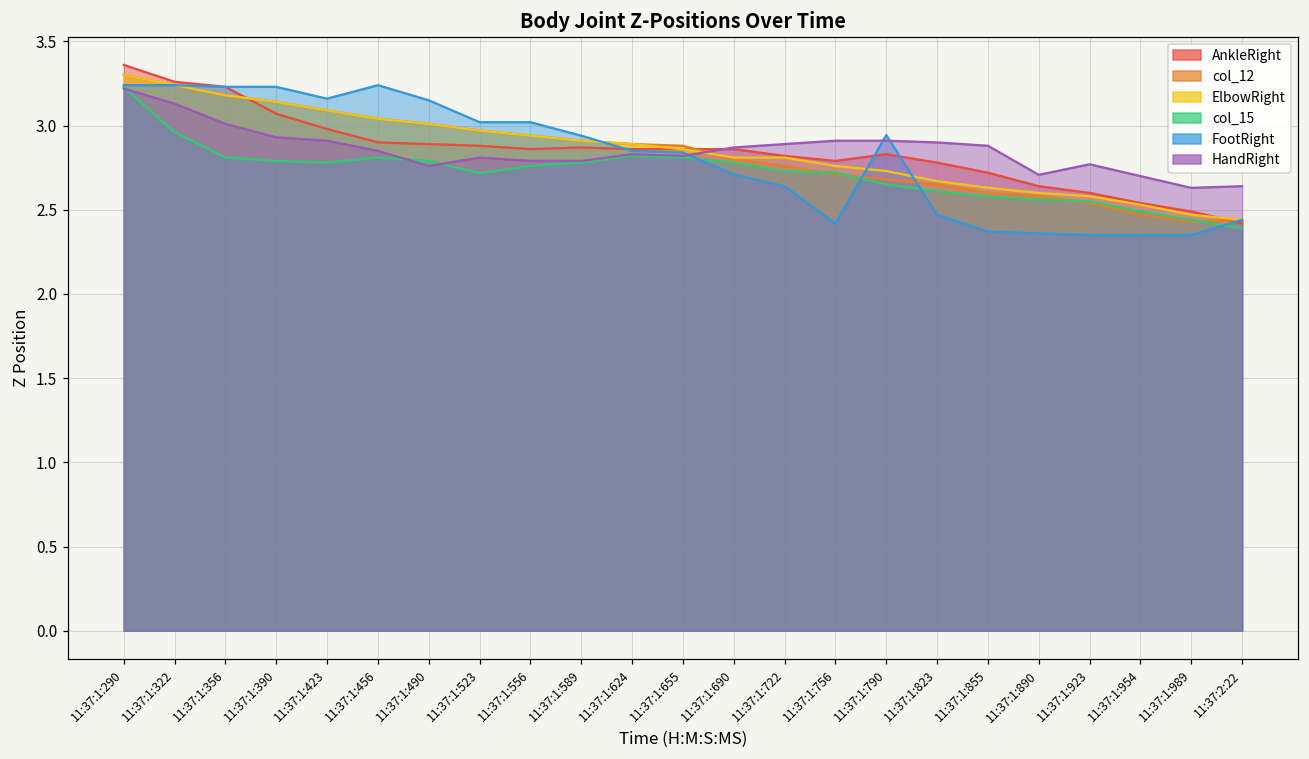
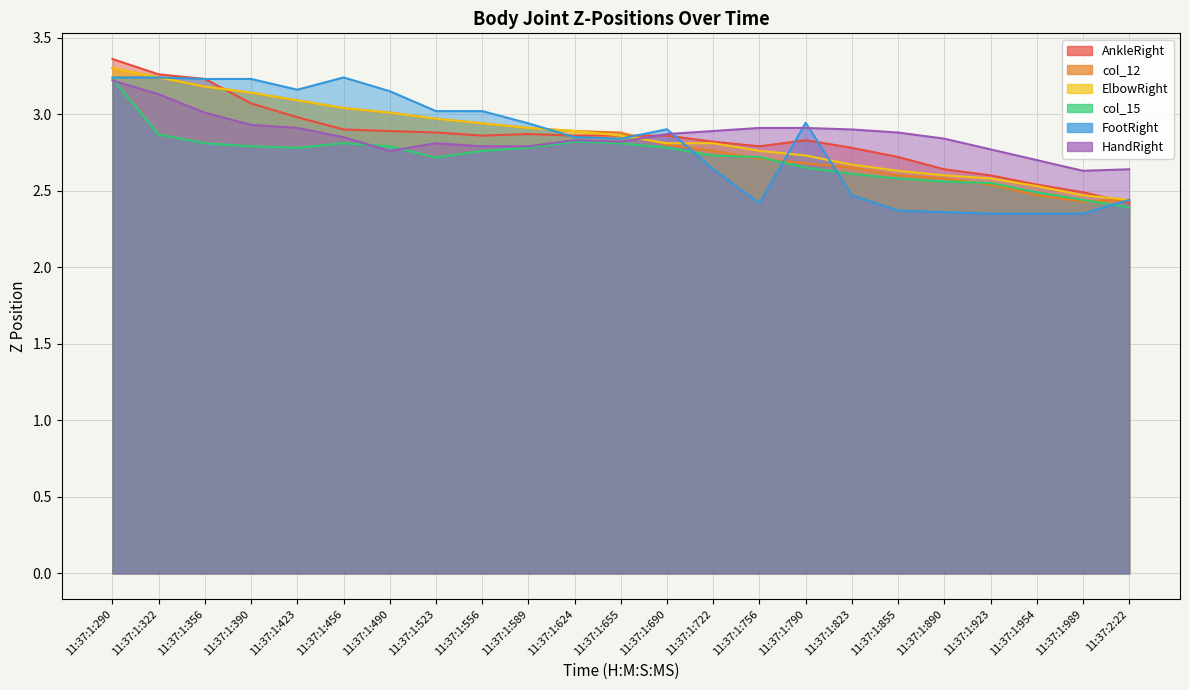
  {
    "col_15": {
-     "11:37:1:322": 2.96,
+     "11:37:1:322": 2.87,
      "11:37:1:356": 2.81,
      "11:37:1:390": 2.79,
      "11:37:1:423": 2.78,
      "11:37:1:456": 2.81,
      "11:37:1:490": 2.79,
      "11:37:1:523": 2.72,
      "11:37:1:556": 2.76,
      "11:37:1:690": 2.78,
      "11:37:1:722": 2.73,
      "11:37:1:790": 2.65,
      "11:37:1:823": 2.61,
      "11:37:1:855": 2.58,
      "11:37:1:890": 2.56,
      "11:37:1:954": 2.49,
      "11:37:2:22": 2.39
    },
    "FootRight": {
      "11:37:1:390": 3.23,
      "11:37:1:423": 3.16,
      "11:37:1:456": 3.24,
      "11:37:1:490": 3.15,
      "11:37:1:523": 3.02,
      "11:37:1:556": 3.02,
      "11:37:1:589": 2.94,
      "11:37:1:655": 2.84,
-     "11:37:1:690": 2.71,
+     "11:37:1:690": 2.90,
      "11:37:1:722": 2.64,
      "11:37:1:756": 2.42,
      "11:37:1:790": 2.94,
      "11:37:1:823": 2.47,
      "11:37:1:855": 2.37,
      "11:37:1:890": 2.36,
      "11:37:1:923": 2.35,
      "11:37:1:954": 2.35,
      "11:37:1:989": 2.35
    },
    "HandRight": {
      "11:37:1:322": 3.13,
      "11:37:1:356": 3.01,
      "11:37:1:390": 2.93,
      "11:37:1:423": 2.91,
      "11:37:1:456": 2.85,
      "11:37:1:490": 2.76,
      "11:37:1:523": 2.81,
      "11:37:1:556": 2.79,
      "11:37:1:722": 2.89,
      "11:37:1:756": 2.91,
      "11:37:1:790": 2.91,
      "11:37:1:823": 2.90,
      "11:37:1:855": 2.88,
-     "11:37:1:890": 2.71,
+     "11:37:1:890": 2.84,
      "11:37:1:923": 2.77,
      "11:37:1:954": 2.70,
      "11:37:1:989": 2.63,
      "11:37:2:22": 2.64
    }
  }
